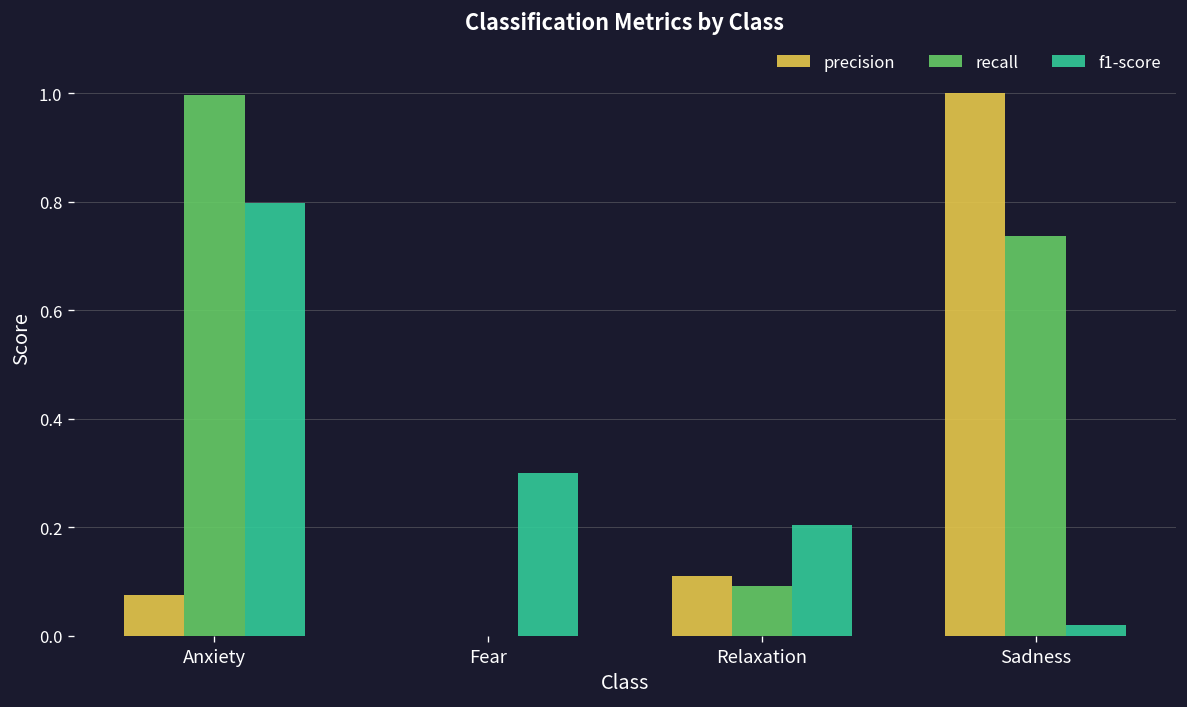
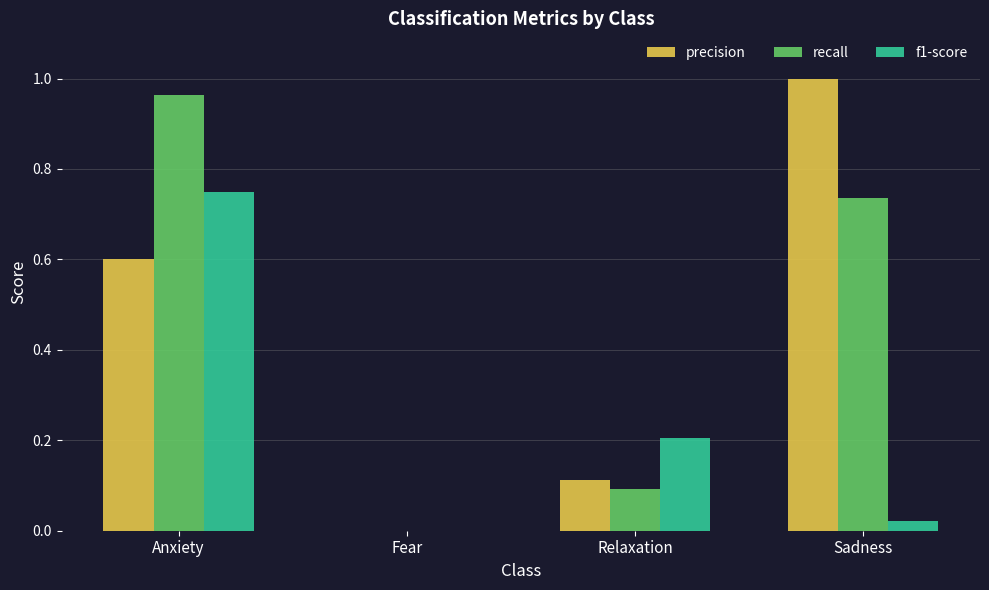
  {
    "precision": {
-     "Anxiety": 0.07,
+     "Anxiety": 0.60,
      "Fear": 0.00,
      "Relaxation": 0.11,
      "Sadness": 1.00
    },
    "recall": {
-     "Anxiety": 1.00,
+     "Anxiety": 0.96,
      "Fear": 0.00,
      "Relaxation": 0.09,
      "Sadness": 0.74
    },
    "f1-score": {
-     "Anxiety": 0.80,
-     "Fear": 0.3,
+     "Anxiety": 0.75,
+     "Fear": 0.0,
      "Relaxation": 0.21,
      "Sadness": 0.02
    }
  }
